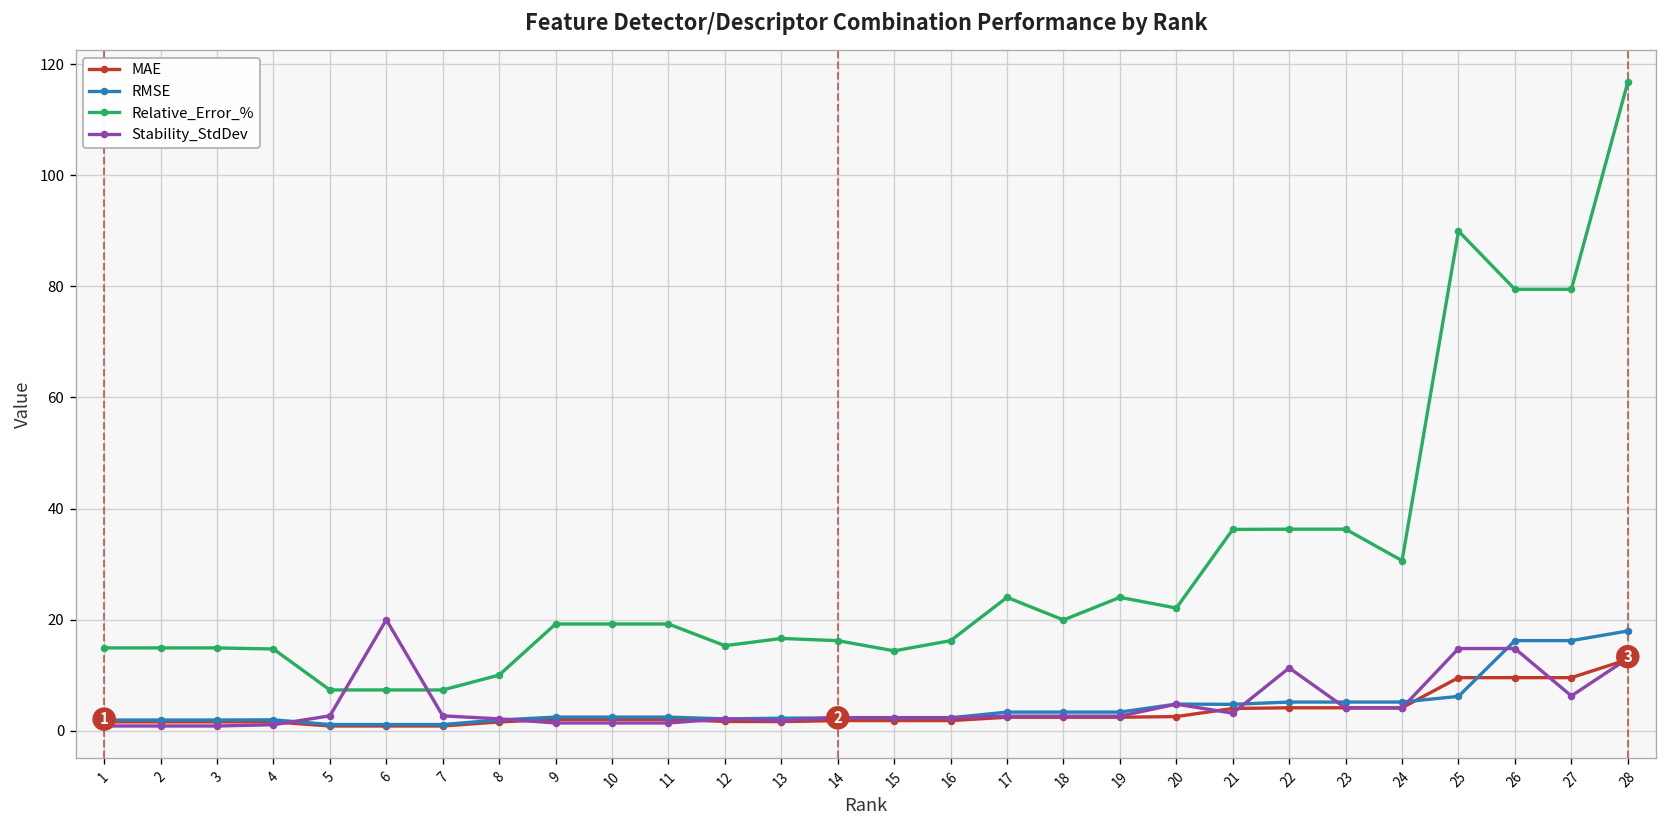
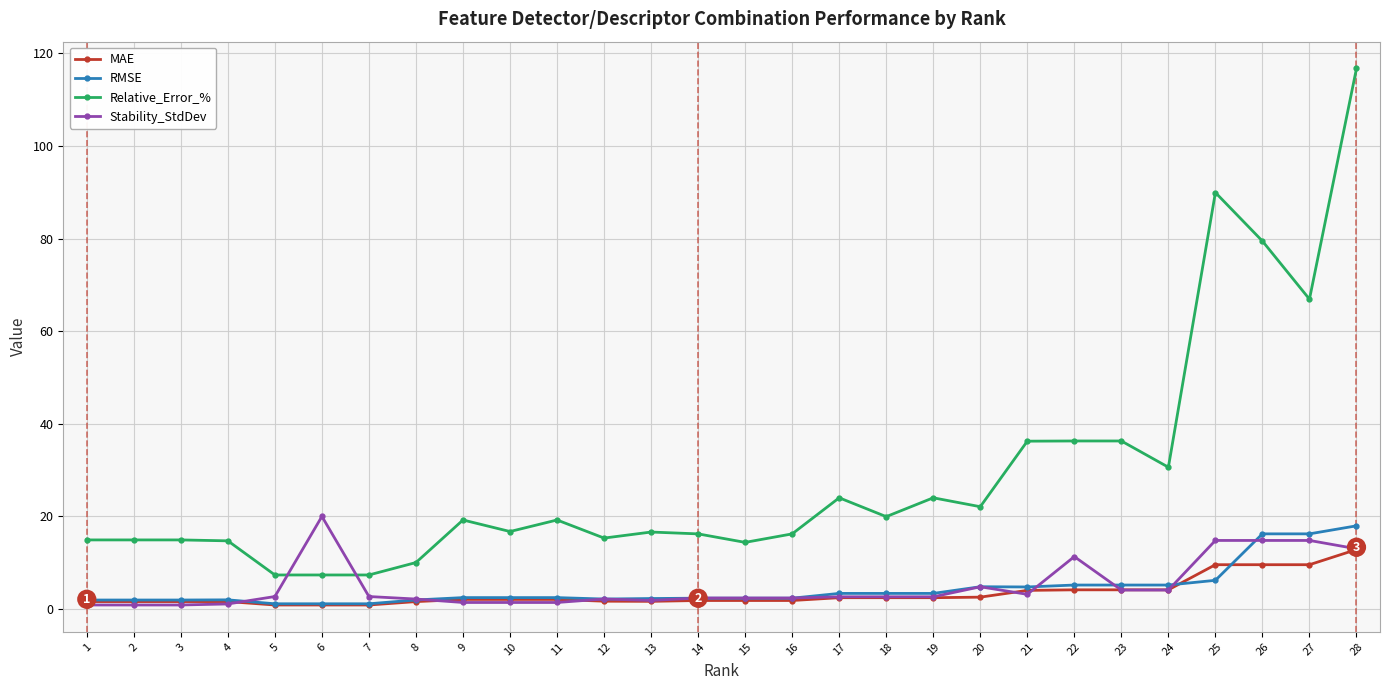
  {
    "RMSE": {
      "17": 3,
      "18": 3,
      "19": 3,
      "21": 5,
      "22": 5,
      "23": 5,
      "24": 5,
      "25": 6,
      "26": 16,
      "27": 16,
      "28": 18
    },
    "Relative_Error_%": {
      "1": 15,
      "2": 15,
      "3": 15,
      "4": 15,
      "5": 7,
      "6": 7,
      "7": 7,
      "8": 10,
      "9": 19,
-     "10": 19,
+     "10": 17,
      "11": 19,
      "12": 15,
      "13": 17,
      "14": 16,
      "15": 14,
      "16": 16,
      "17": 24,
      "18": 20,
      "19": 24,
      "20": 22,
      "21": 36,
      "22": 36,
      "23": 36,
      "24": 31,
      "25": 90,
      "26": 79,
-     "27": 79,
+     "27": 67,
      "28": 117
    },
    "Stability_StdDev": {
      "2": 1,
      "3": 1,
      "5": 3,
      "6": 20,
      "7": 3,
      "9": 1,
      "10": 1,
      "11": 1,
      "21": 3,
      "22": 11,
      "25": 15,
      "26": 15,
-     "27": 6
+     "27": 15
    }
  }
